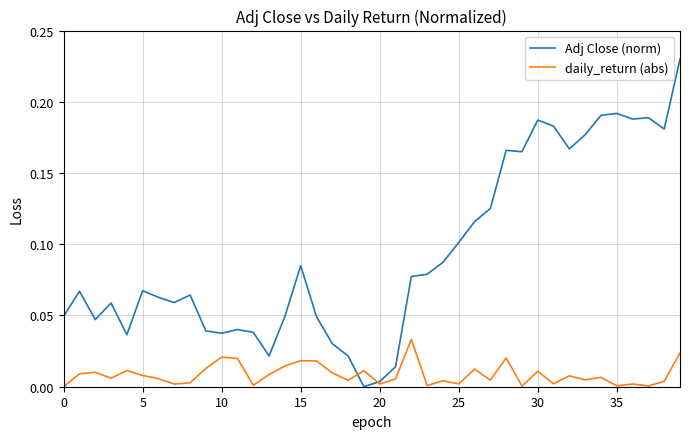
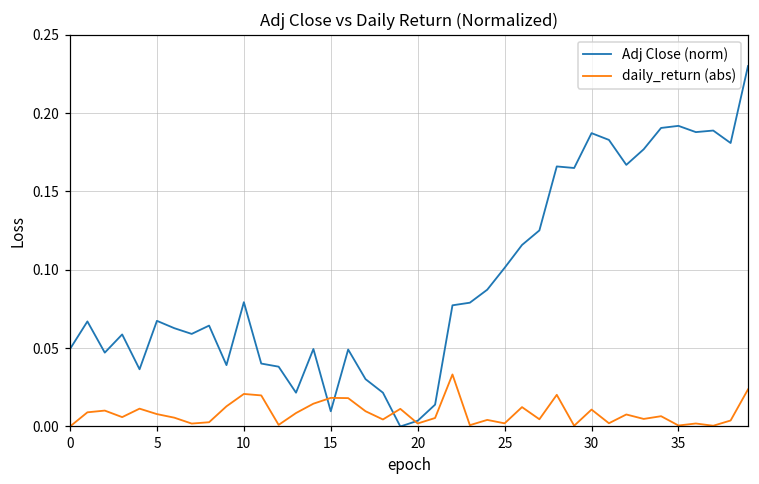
  {
    "Adj Close (norm)": {
      "0": 0.049,
      "5": 0.067,
-     "10": 0.038,
-     "15": 0.085,
+     "10": 0.079,
+     "15": 0.010,
      "25": 0.101,
      "30": 0.187,
      "35": 0.192
    },
    "daily_return (abs)": {
      "0": 0.000,
      "5": 0.008,
      "10": 0.021,
      "15": 0.018,
      "25": 0.002,
      "30": 0.011,
      "35": 0.001
    }
  }
